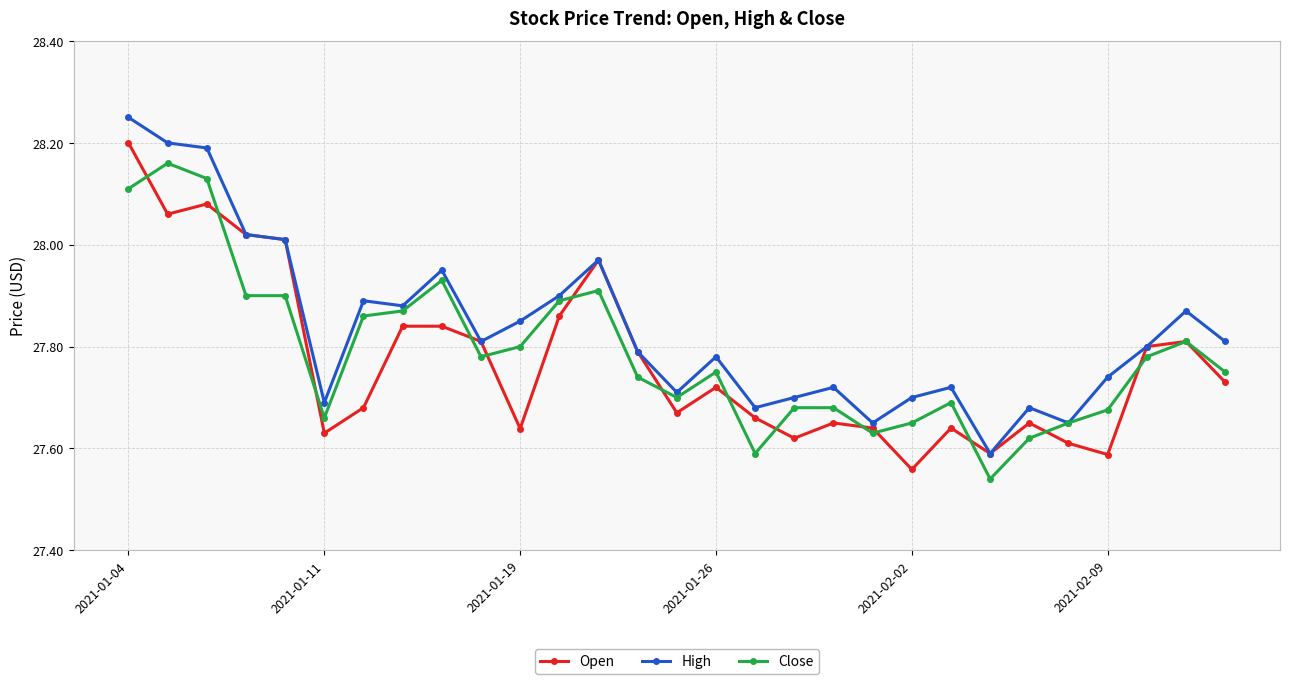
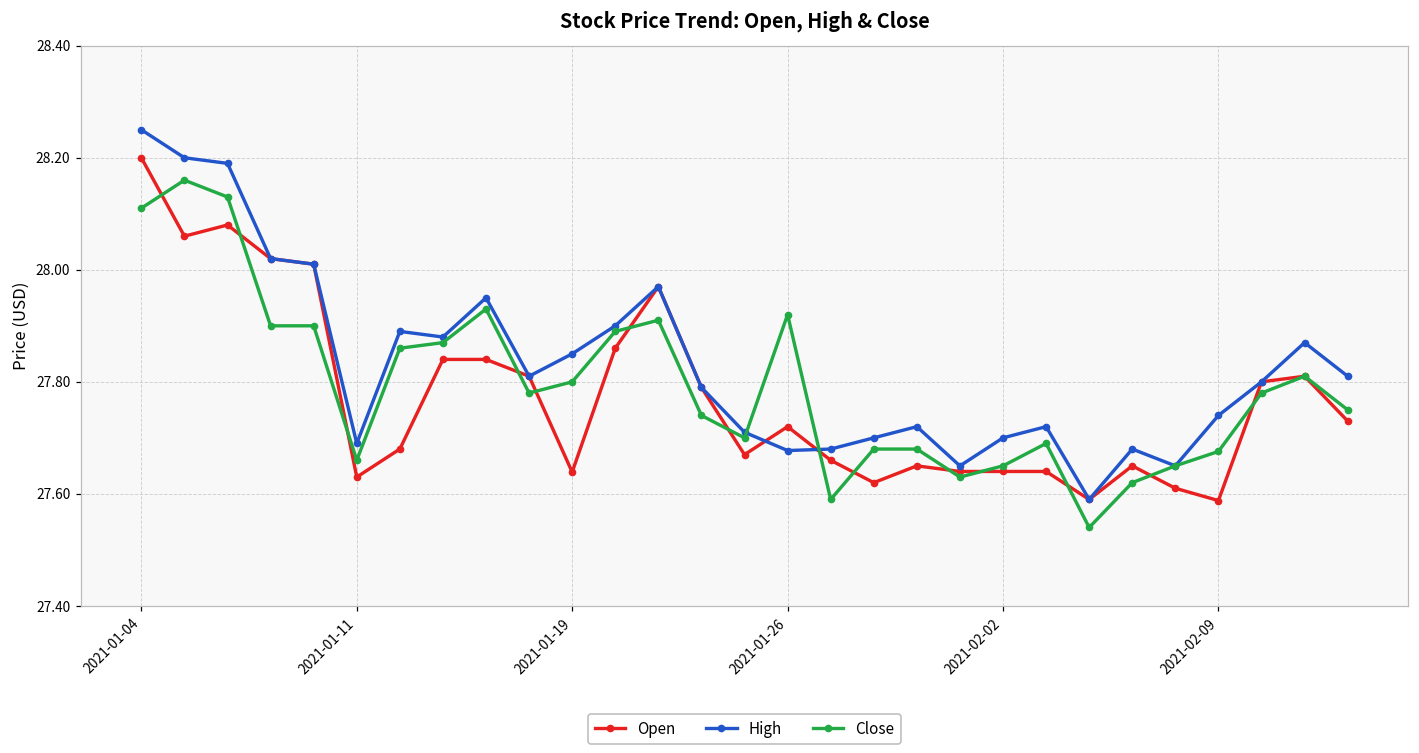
  {
    "Open": {
      "2021-01-04": 28.20,
      "2021-01-11": 27.63,
      "2021-01-19": 27.64,
      "2021-01-26": 27.72,
-     "2021-02-02": 27.56,
+     "2021-02-02": 27.64,
      "2021-02-09": 27.59
    },
    "High": {
      "2021-01-04": 28.25,
      "2021-01-11": 27.69,
      "2021-01-19": 27.85,
-     "2021-01-26": 27.78,
+     "2021-01-26": 27.68,
      "2021-02-02": 27.70,
      "2021-02-09": 27.74
    },
    "Close": {
      "2021-01-04": 28.11,
      "2021-01-11": 27.66,
      "2021-01-19": 27.80,
-     "2021-01-26": 27.75,
+     "2021-01-26": 27.92,
      "2021-02-02": 27.65,
      "2021-02-09": 27.68
    }
  }
